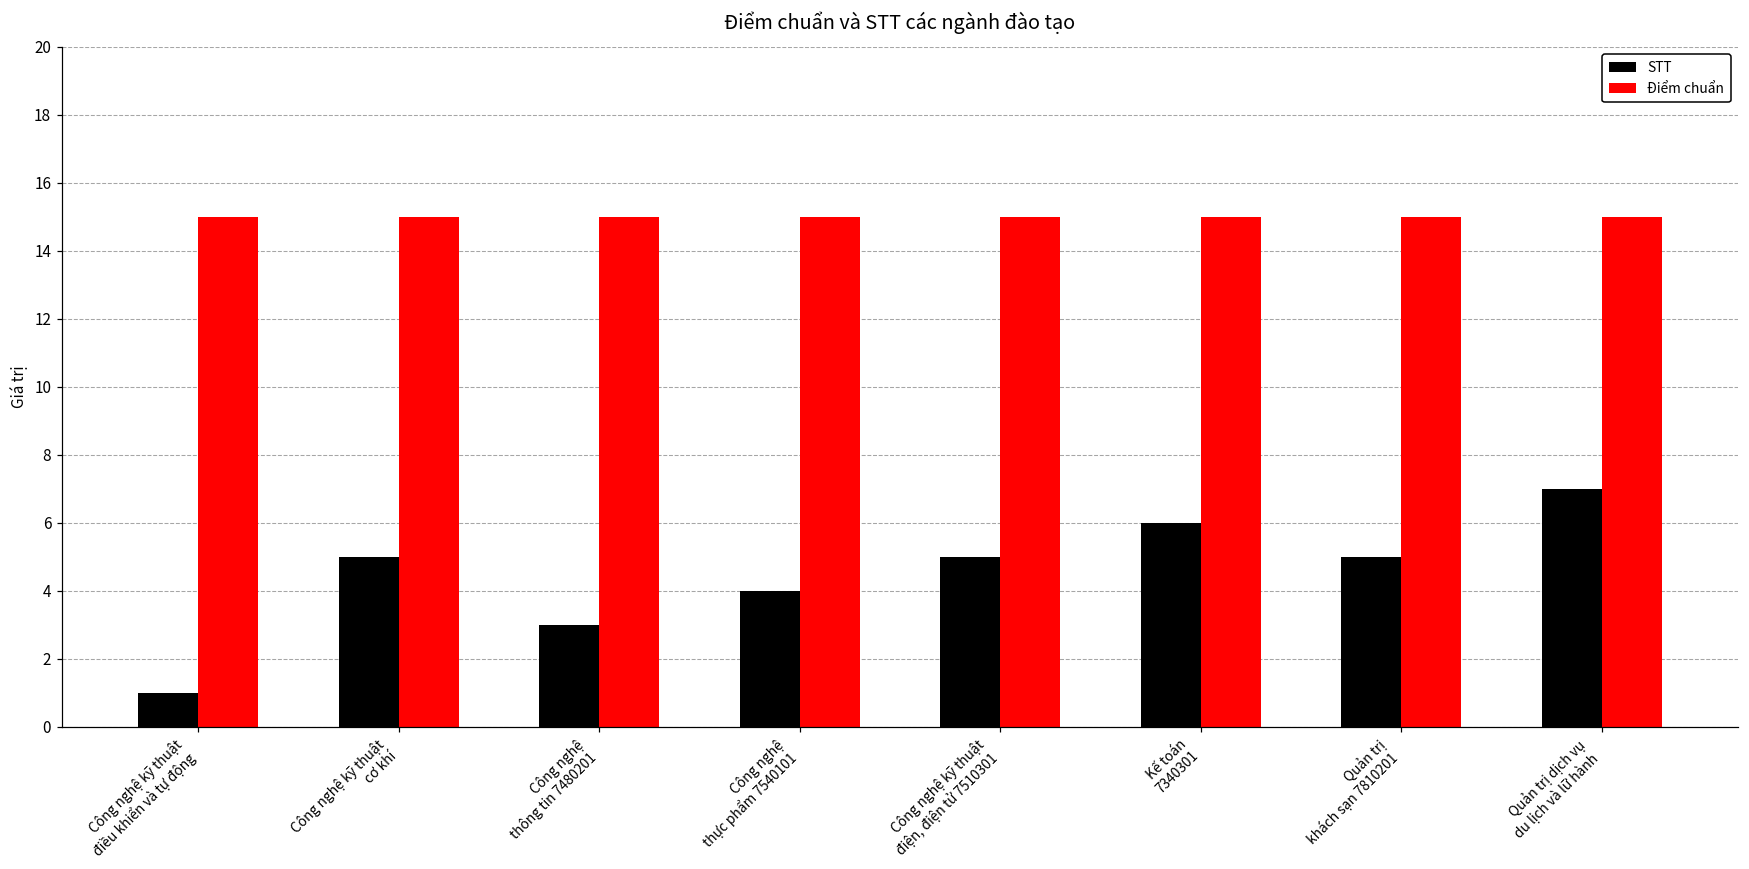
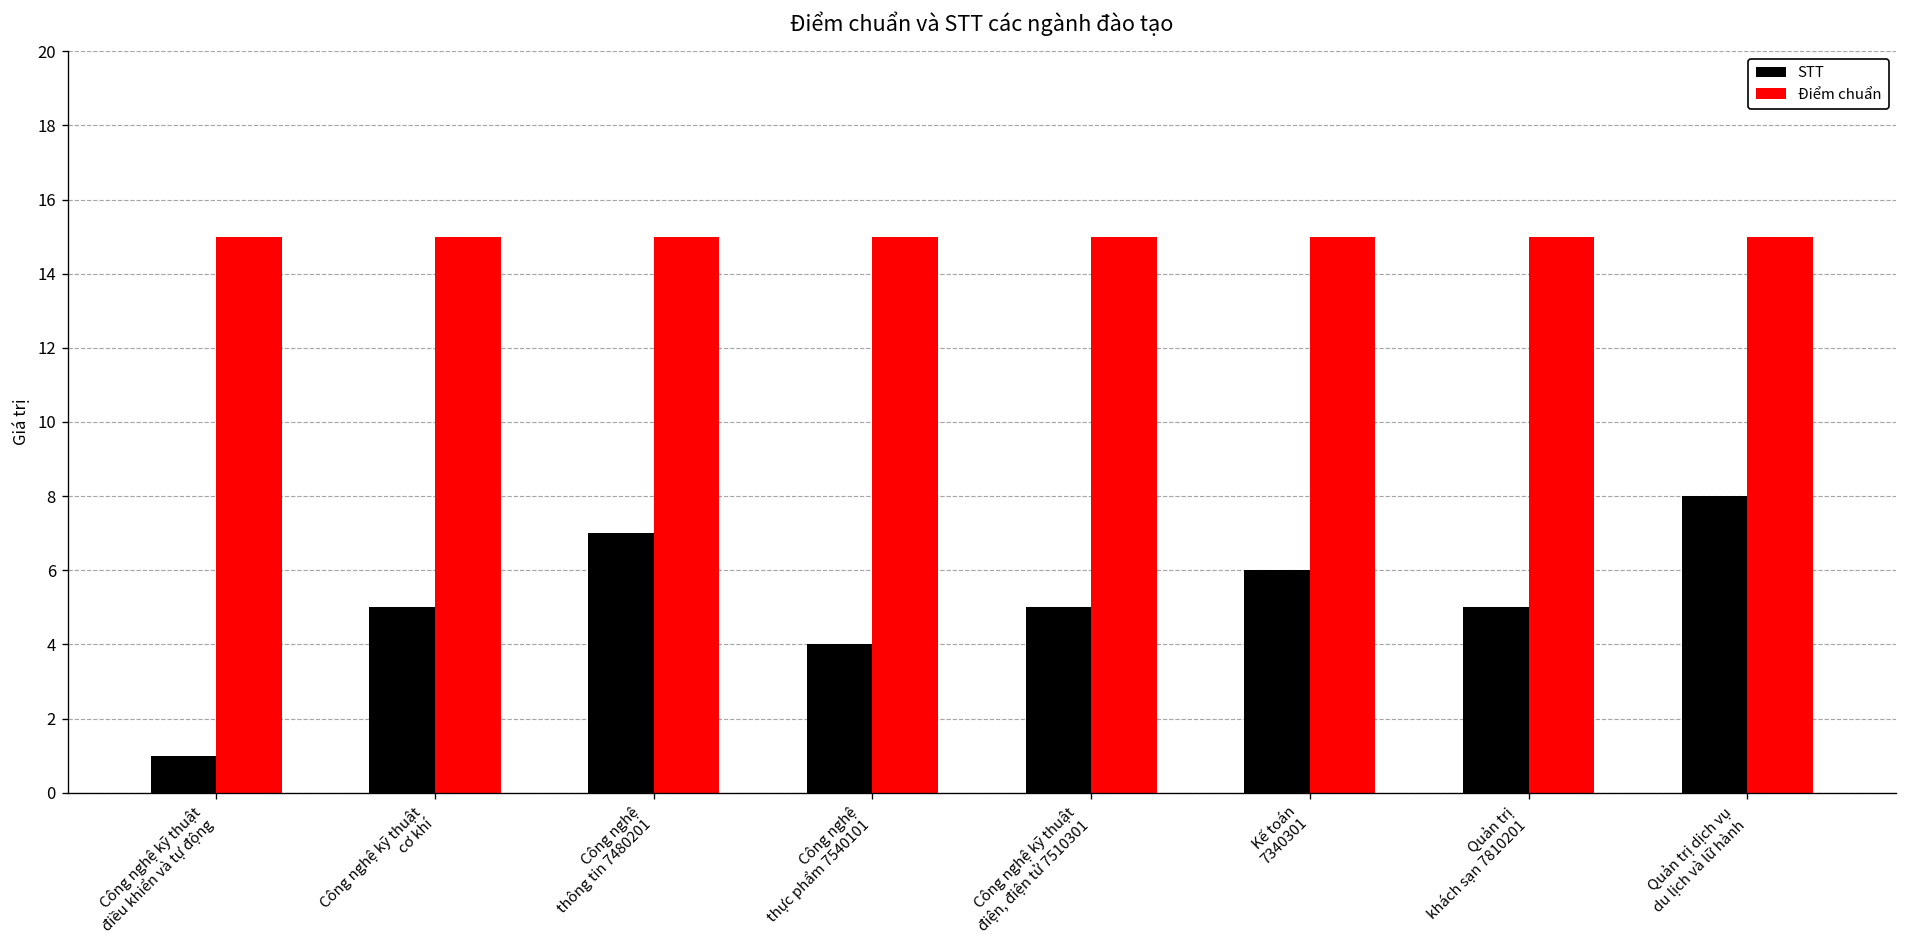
  {
    "STT": {
      "Công nghệ kỹ thuật điều khiển và tự động": 1,
      "Công nghệ kỹ thuật cơ khí": 5,
-     "Công nghệ thông tin 7480201": 3,
+     "Công nghệ thông tin 7480201": 7,
      "Công nghệ thực phẩm 7540101": 4,
      "Công nghệ kỹ thuật điện, điện tử 7510301": 5,
      "Kế toán 7340301": 6,
      "Quản trị khách sạn 7810201": 5,
-     "Quản trị dịch vụ du lịch và lữ hành": 7
+     "Quản trị dịch vụ du lịch và lữ hành": 8
    },
    "Điểm chuẩn": {
      "Công nghệ kỹ thuật điều khiển và tự động": 15,
      "Công nghệ kỹ thuật cơ khí": 15,
      "Công nghệ thông tin 7480201": 15,
      "Công nghệ thực phẩm 7540101": 15,
      "Công nghệ kỹ thuật điện, điện tử 7510301": 15,
      "Kế toán 7340301": 15,
      "Quản trị khách sạn 7810201": 15,
      "Quản trị dịch vụ du lịch và lữ hành": 15
    }
  }
